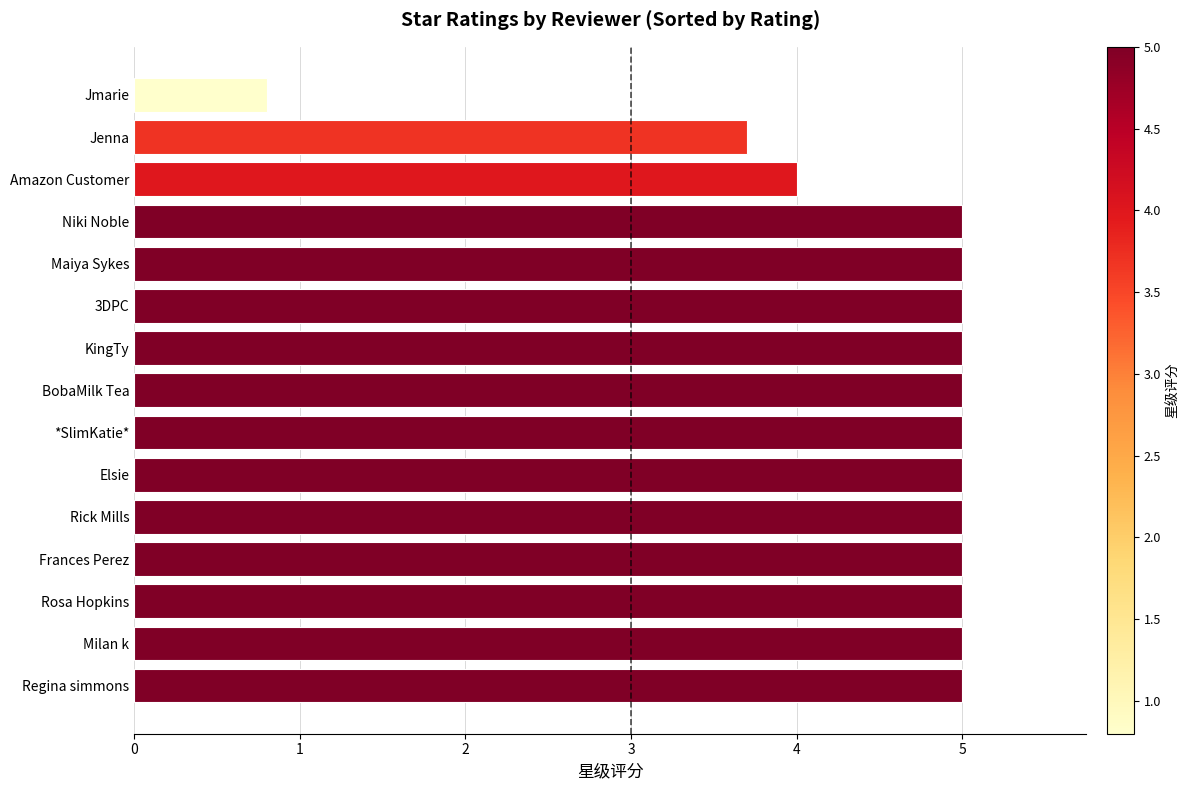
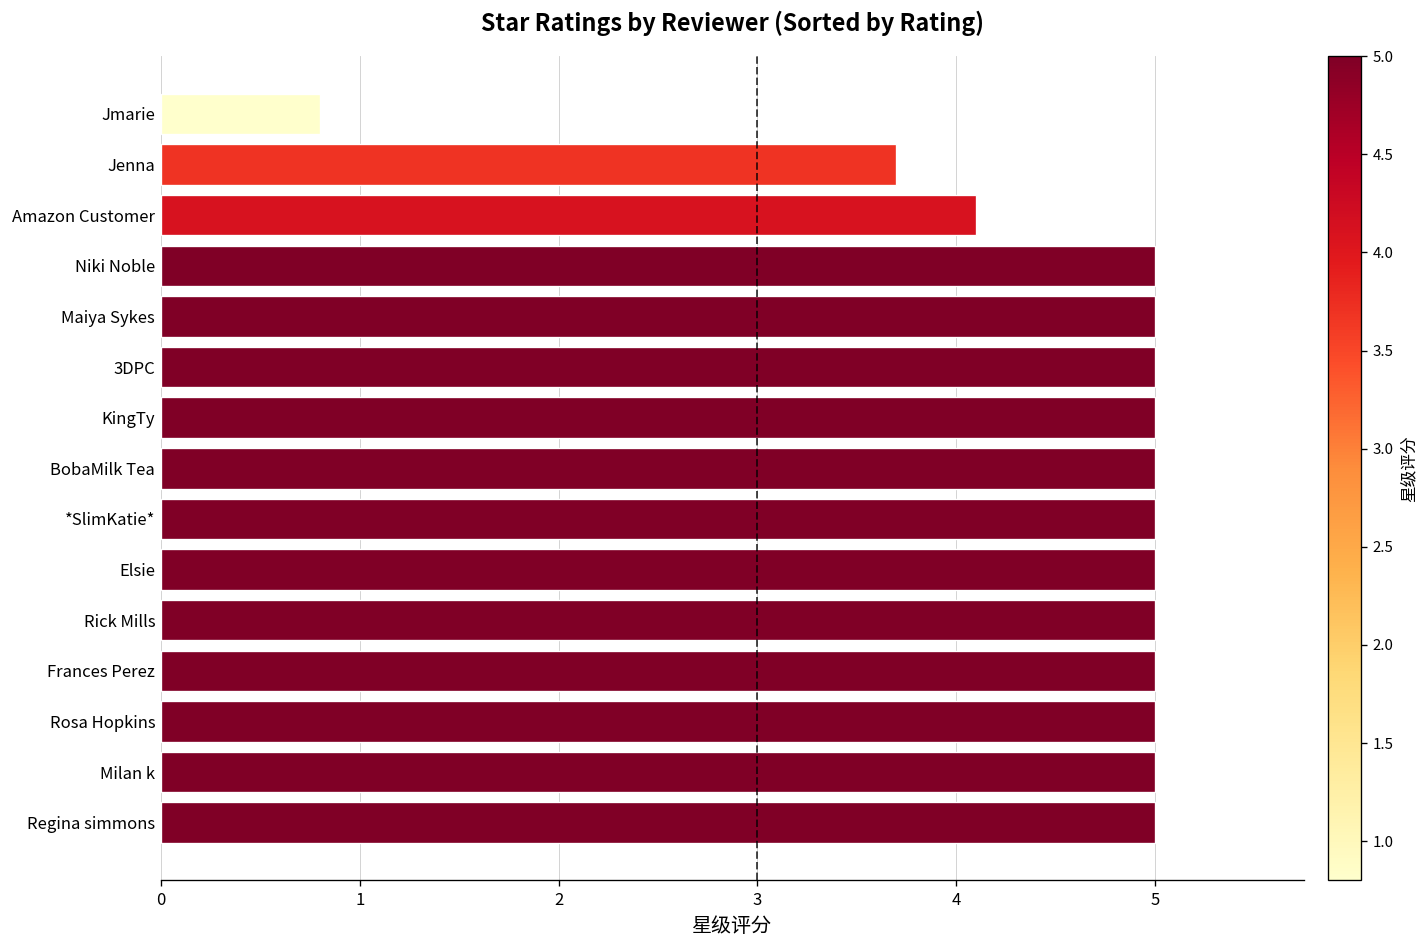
  {
    "Jmarie": 0.8,
    "Jenna": 3.7,
-   "Amazon Customer": 4.0,
+   "Amazon Customer": 4.1,
    "Niki Noble": 5.0,
    "Maiya Sykes": 5.0,
    "3DPC": 5.0,
    "KingTy": 5.0,
    "BobaMilk Tea": 5.0,
    "*SlimKatie*": 5.0,
    "Elsie": 5.0,
    "Rick Mills": 5.0,
    "Frances Perez": 5.0,
    "Rosa Hopkins": 5.0,
    "Milan k": 5.0,
    "Regina simmons": 5.0
  }
